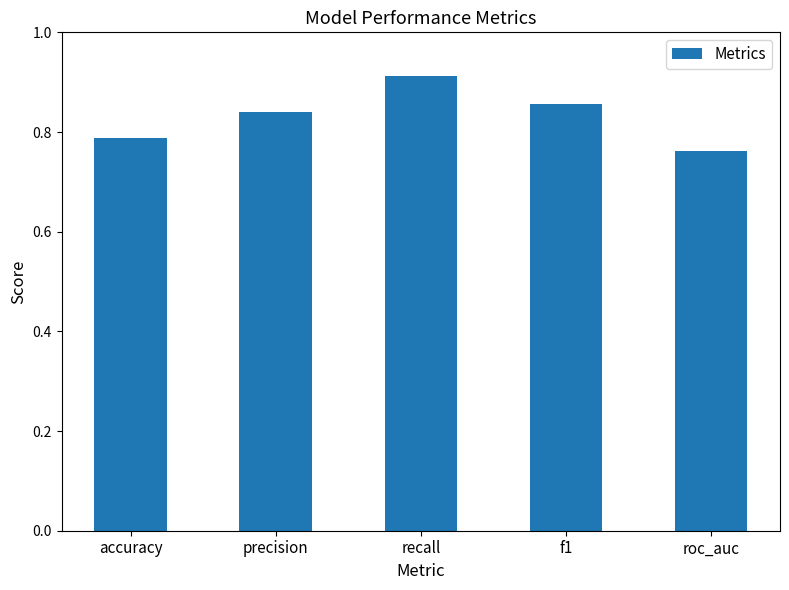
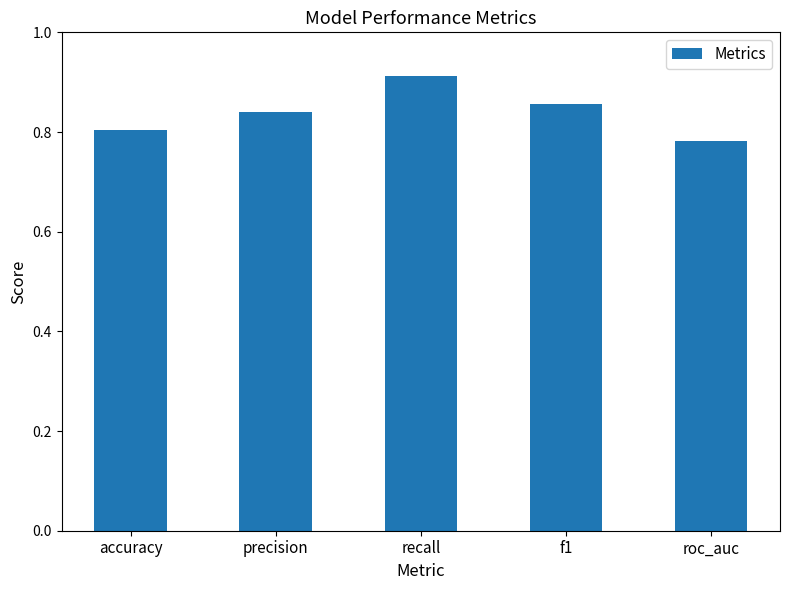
  {
-   "accuracy": 0.79,
+   "accuracy": 0.80,
    "precision": 0.84,
    "recall": 0.91,
    "f1": 0.86,
-   "roc_auc": 0.76
+   "roc_auc": 0.78
  }
